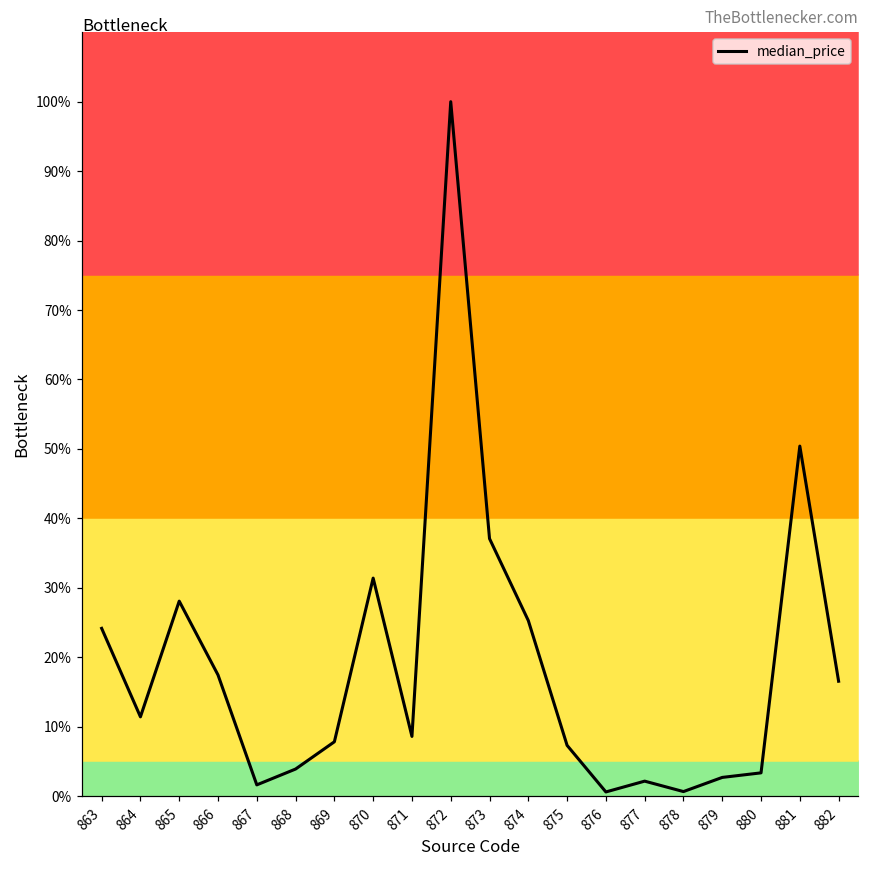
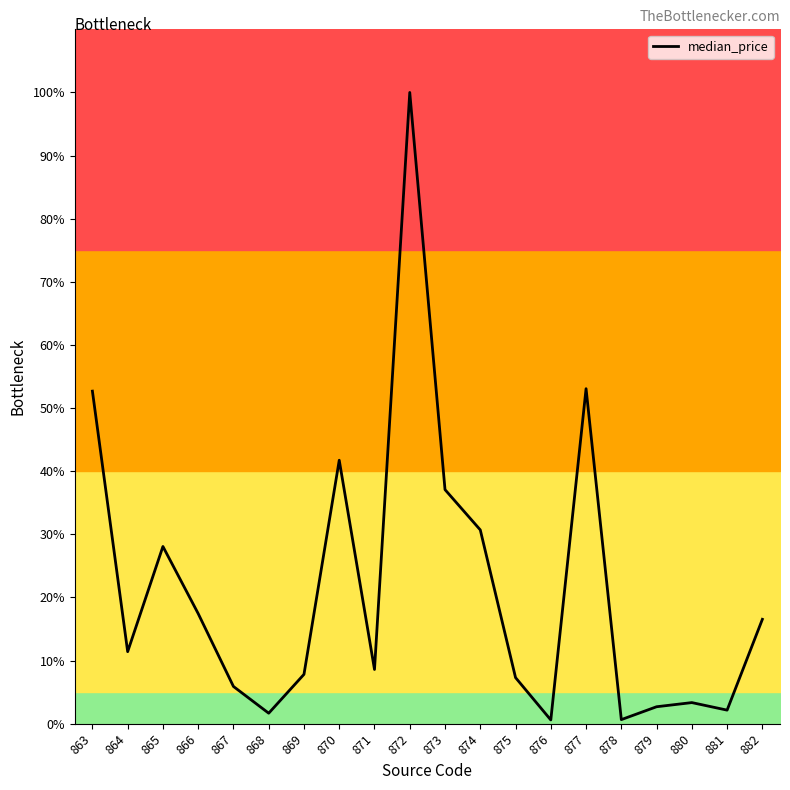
  {
-   "863": "24%",
+   "863": "53%",
    "864": "11%",
    "865": "28%",
    "866": "17%",
-   "867": "2%",
-   "868": "4%",
+   "867": "6%",
+   "868": "2%",
    "869": "8%",
-   "870": "31%",
+   "870": "42%",
    "871": "9%",
    "872": "100%",
    "873": "37%",
-   "874": "25%",
+   "874": "31%",
    "875": "7%",
    "876": "1%",
-   "877": "2%",
+   "877": "53%",
    "878": "1%",
    "879": "3%",
    "880": "3%",
-   "881": "50%",
+   "881": "2%",
    "882": "17%"
  }
